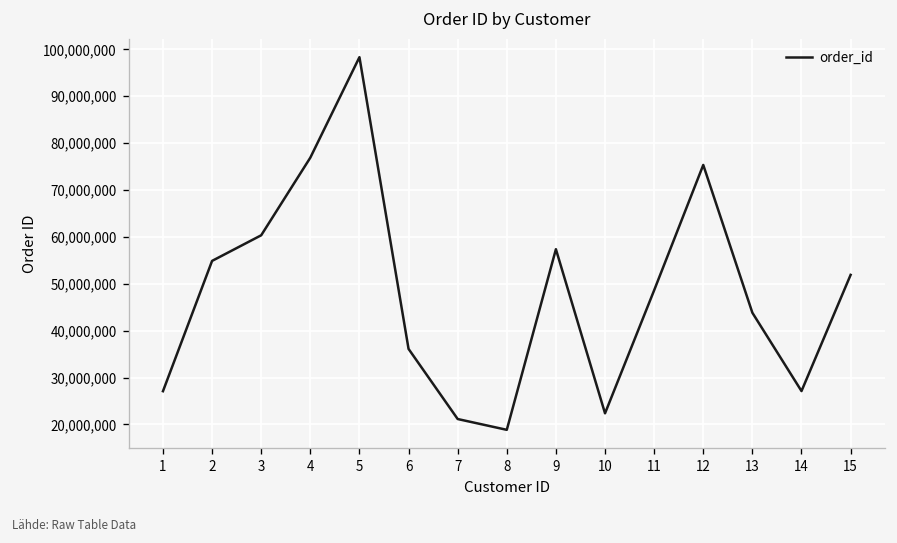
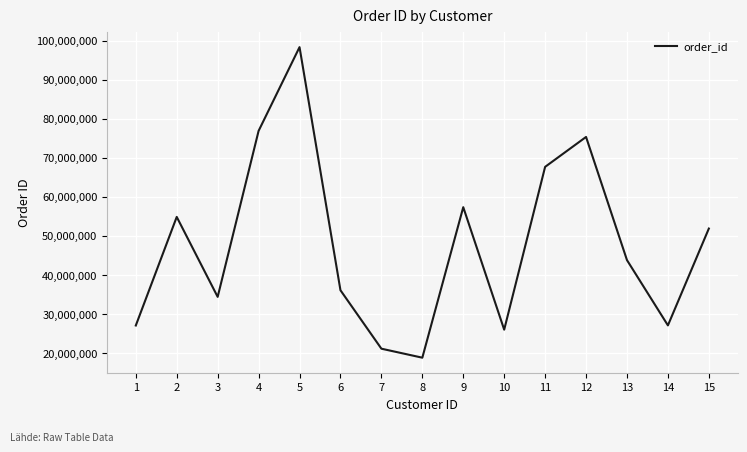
  {
    "1": "27,000,000",
    "2": "55,000,000",
-   "3": "60,000,000",
+   "3": "34,000,000",
    "4": "77,000,000",
    "5": "98,000,000",
    "6": "36,000,000",
    "7": "21,000,000",
    "8": "19,000,000",
    "9": "57,000,000",
-   "10": "22,000,000",
-   "11": "49,000,000",
+   "10": "26,000,000",
+   "11": "68,000,000",
    "12": "75,000,000",
    "13": "44,000,000",
    "14": "27,000,000",
    "15": "52,000,000"
  }
